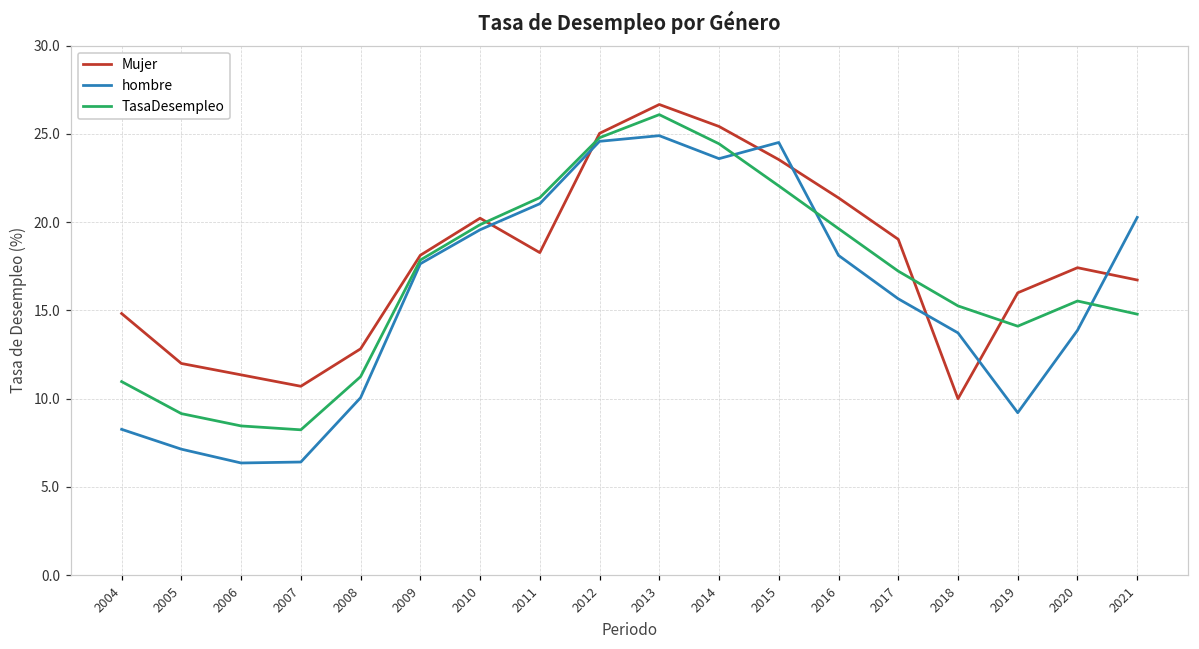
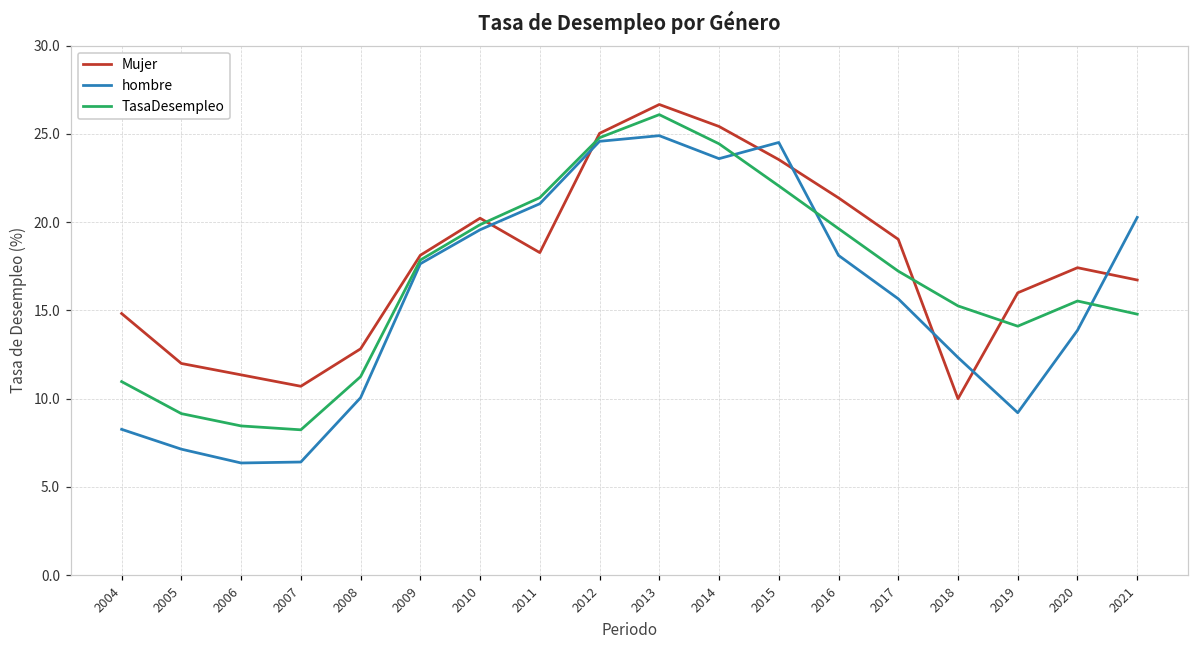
  {
    "Mujer": {
      "2004": 14.8,
      "2005": 12.0,
      "2006": 11.3,
      "2007": 10.7,
      "2008": 12.8,
      "2009": 18.1,
      "2010": 20.2,
      "2011": 18.3,
      "2012": 25.0,
      "2013": 26.7,
      "2014": 25.4,
      "2015": 23.5,
      "2016": 21.4,
      "2017": 19.0,
      "2018": 10.0,
      "2019": 16.0,
      "2020": 17.4,
      "2021": 16.7
    },
    "hombre": {
      "2004": 8.3,
      "2005": 7.1,
      "2006": 6.4,
      "2007": 6.4,
      "2008": 10.1,
      "2009": 17.6,
      "2010": 19.6,
      "2011": 21.0,
      "2012": 24.6,
      "2013": 24.9,
      "2014": 23.6,
      "2015": 24.5,
      "2016": 18.1,
      "2017": 15.7,
-     "2018": 13.7,
+     "2018": 12.3,
      "2019": 9.2,
      "2020": 13.9,
      "2021": 20.3
    },
    "TasaDesempleo": {
      "2004": 11.0,
      "2005": 9.2,
      "2006": 8.5,
      "2007": 8.2,
      "2008": 11.2,
      "2009": 17.9,
      "2010": 19.9,
      "2011": 21.4,
      "2012": 24.8,
      "2013": 26.1,
      "2014": 24.4,
      "2015": 22.1,
      "2016": 19.6,
      "2017": 17.2,
      "2018": 15.3,
      "2019": 14.1,
      "2020": 15.5,
      "2021": 14.8
    }
  }
